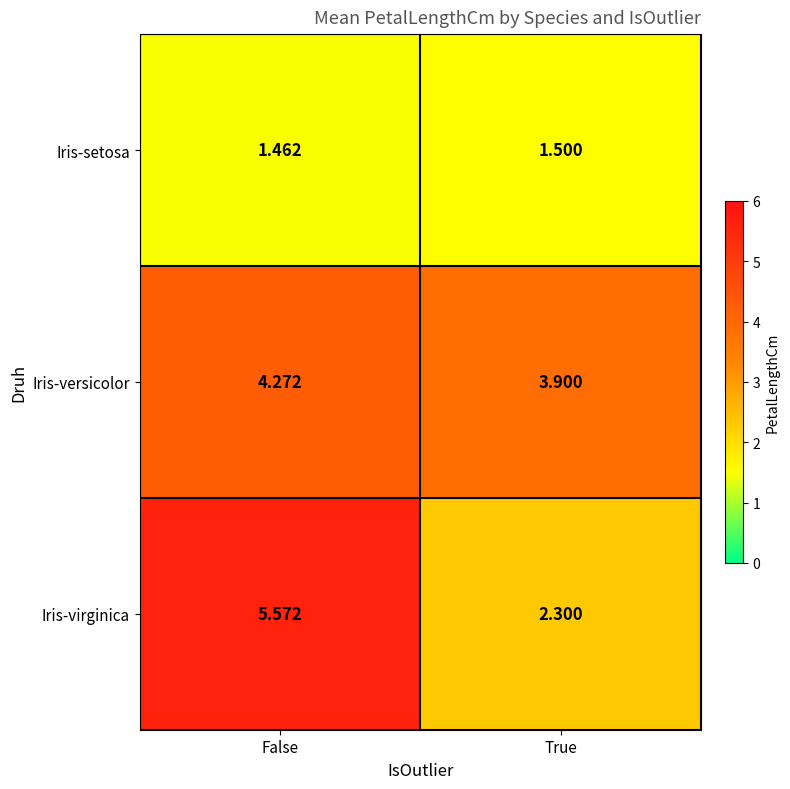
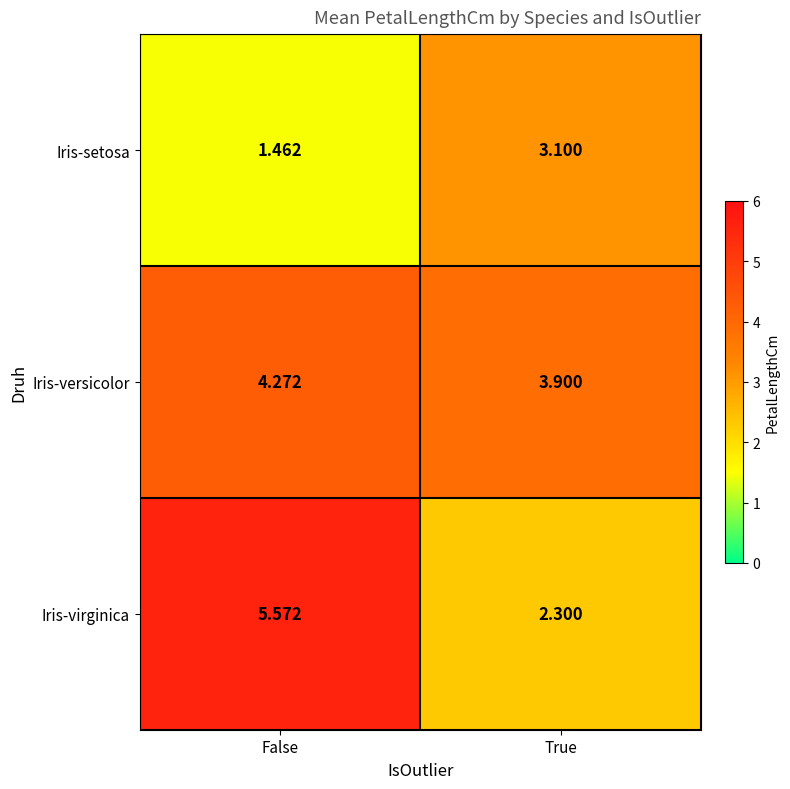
  {
    "Iris-setosa": {
      "False": 1.462,
-     "True": 1.500
+     "True": 3.100
    },
    "Iris-versicolor": {
      "False": 4.272,
      "True": 3.900
    },
    "Iris-virginica": {
      "False": 5.572,
      "True": 2.300
    }
  }
